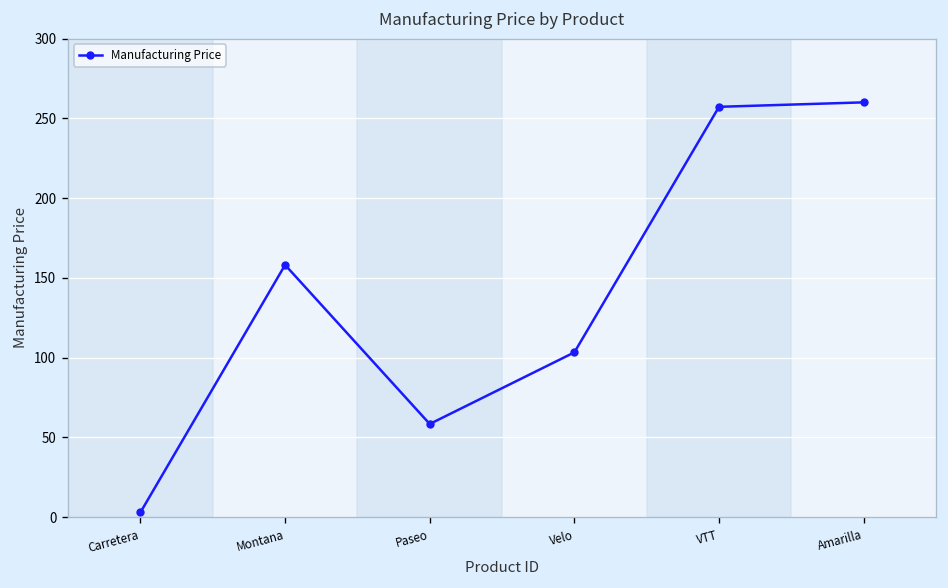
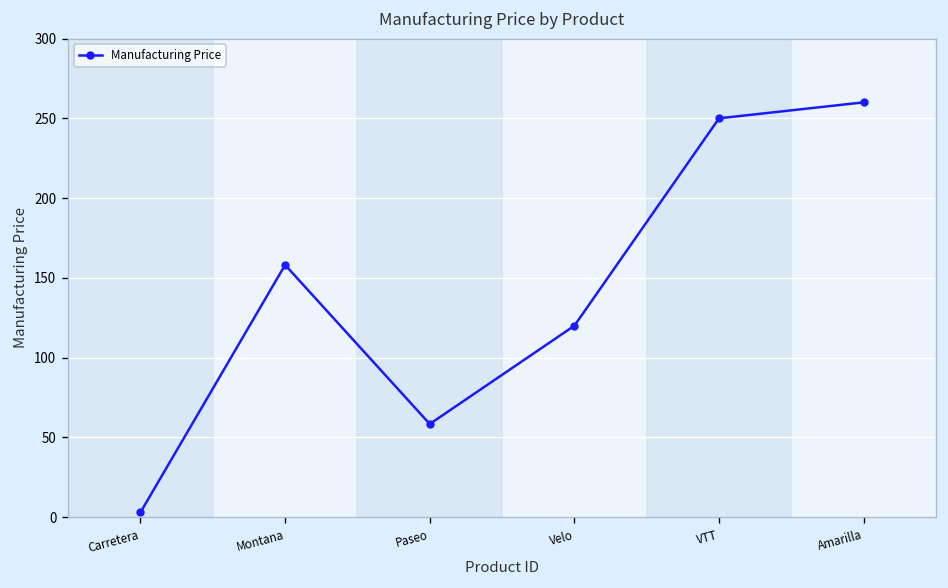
  {
    "Carretera": 3,
    "Montana": 158,
    "Paseo": 58,
-   "Velo": 103,
-   "VTT": 257,
+   "Velo": 120,
+   "VTT": 250,
    "Amarilla": 260
  }
